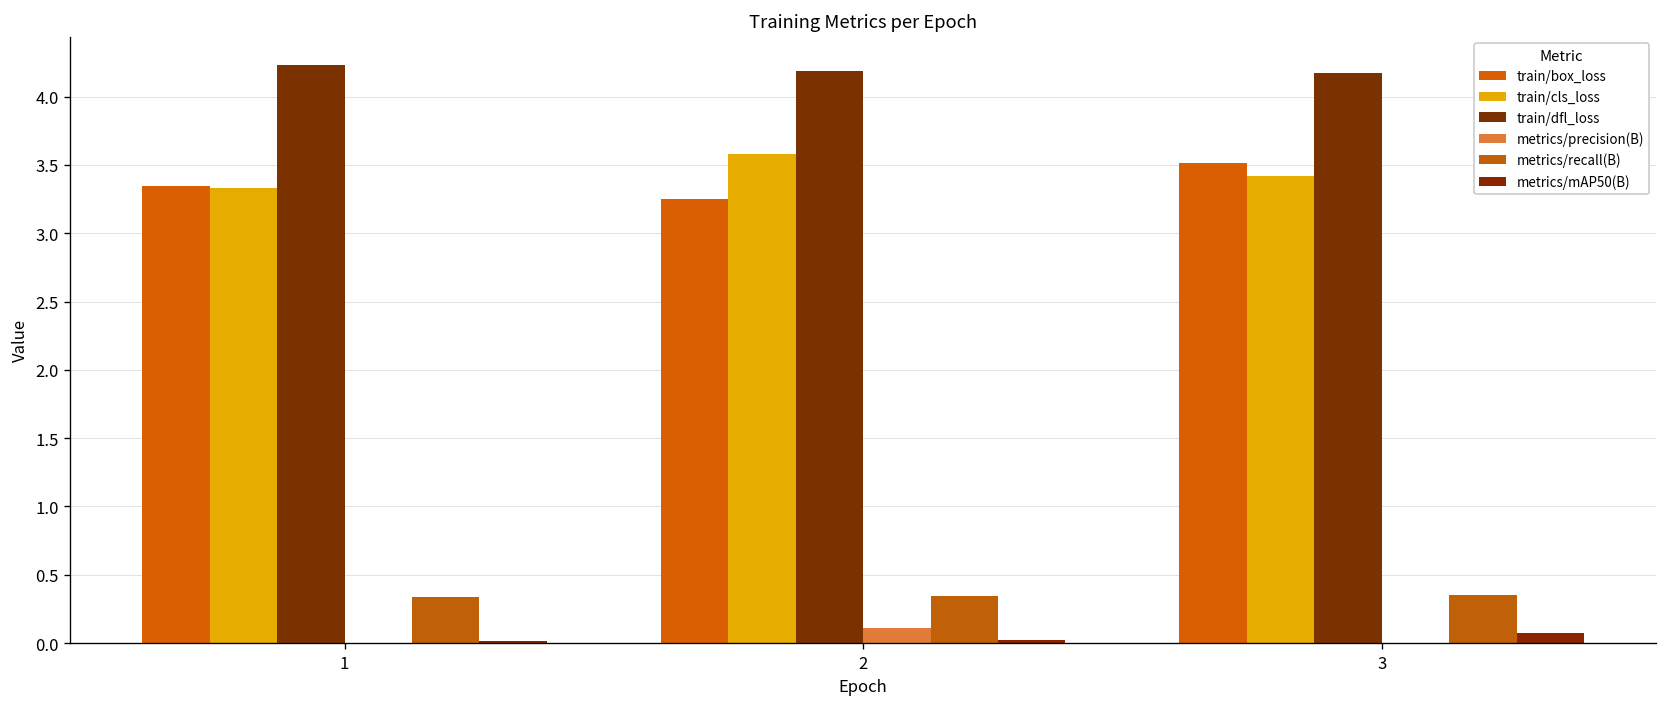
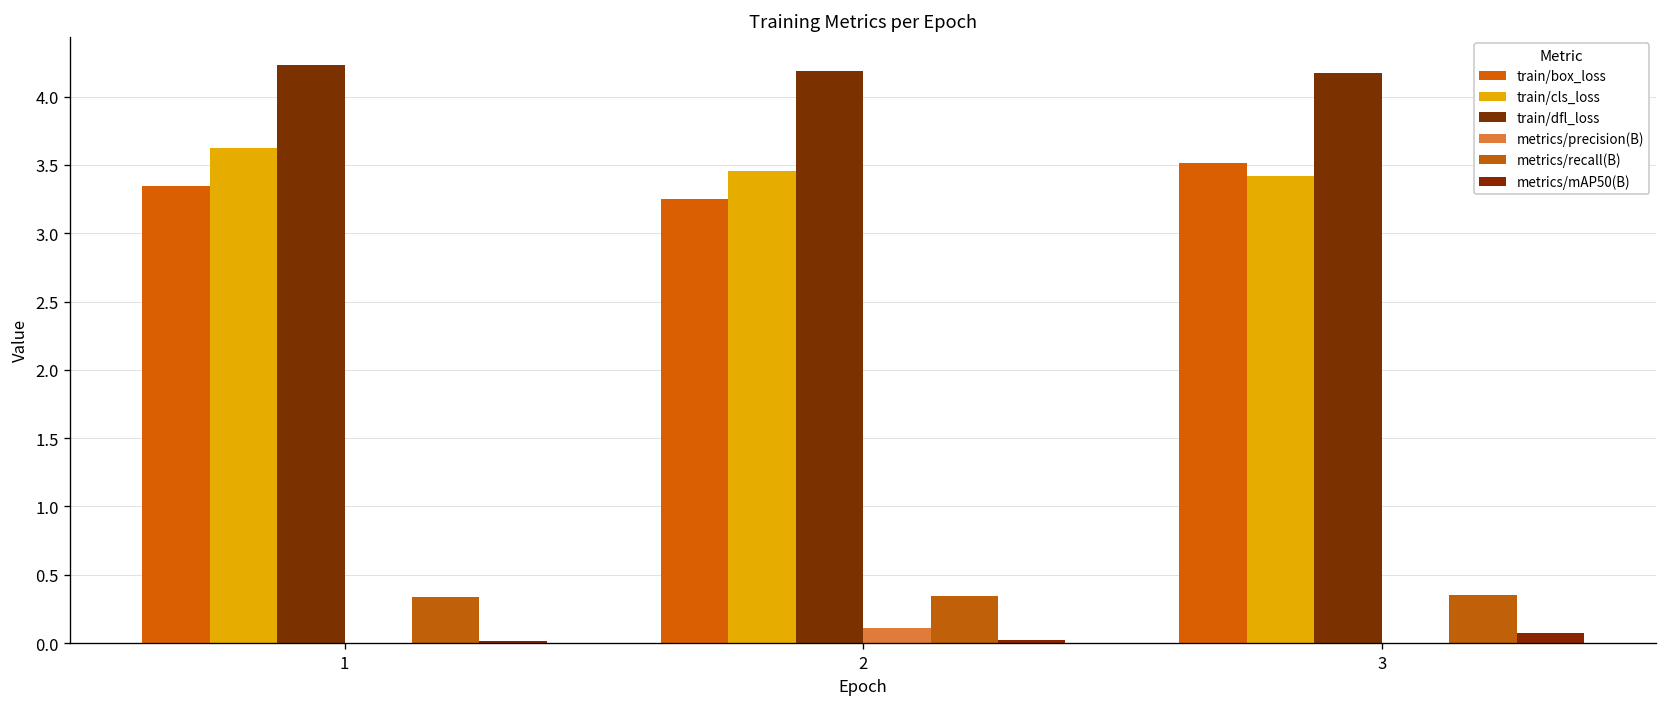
  {
    "train/cls_loss": {
-     "1": 3.33,
-     "2": 3.58,
+     "1": 3.62,
+     "2": 3.45,
      "3": 3.42
    },
    "metrics/precision(B)": {
      "2": 0.11
    }
  }
